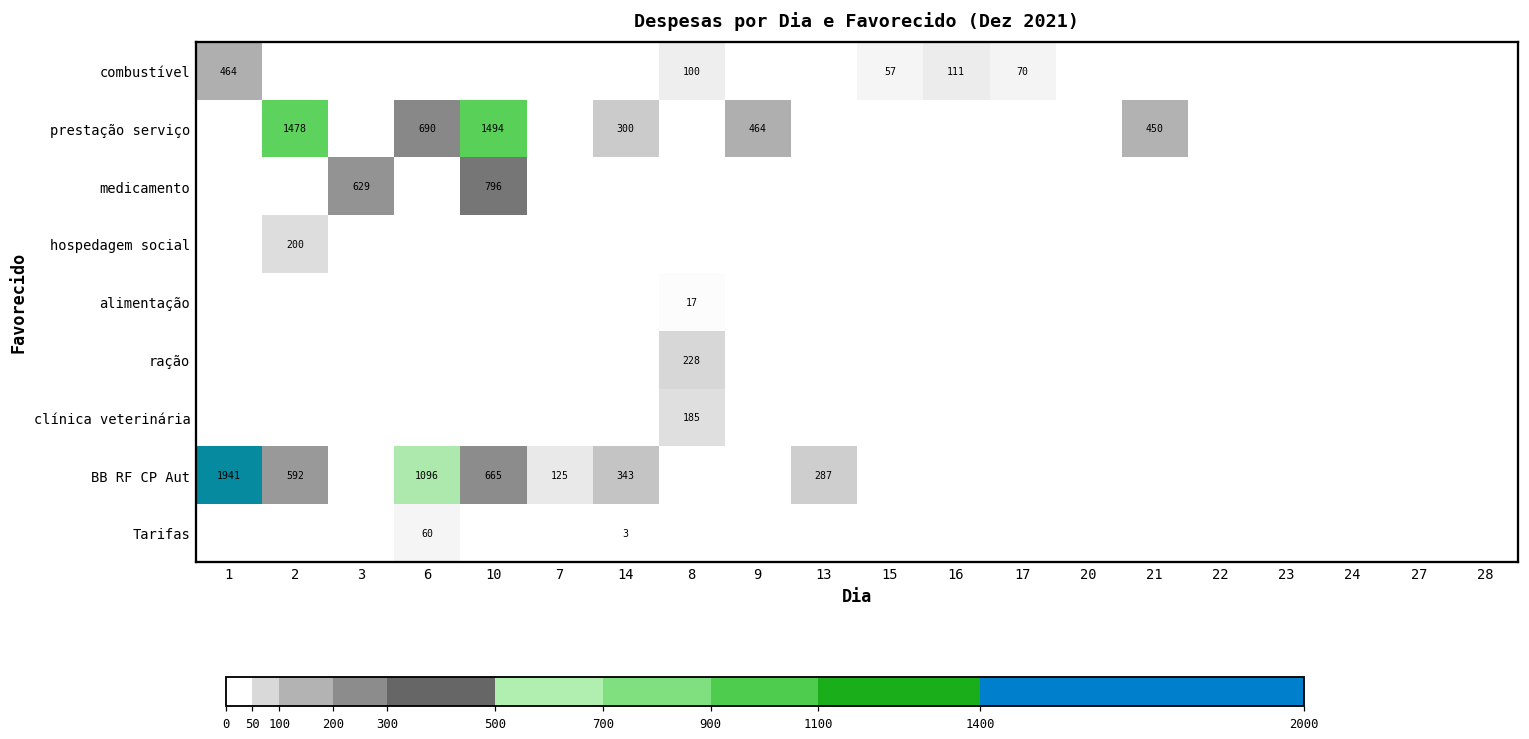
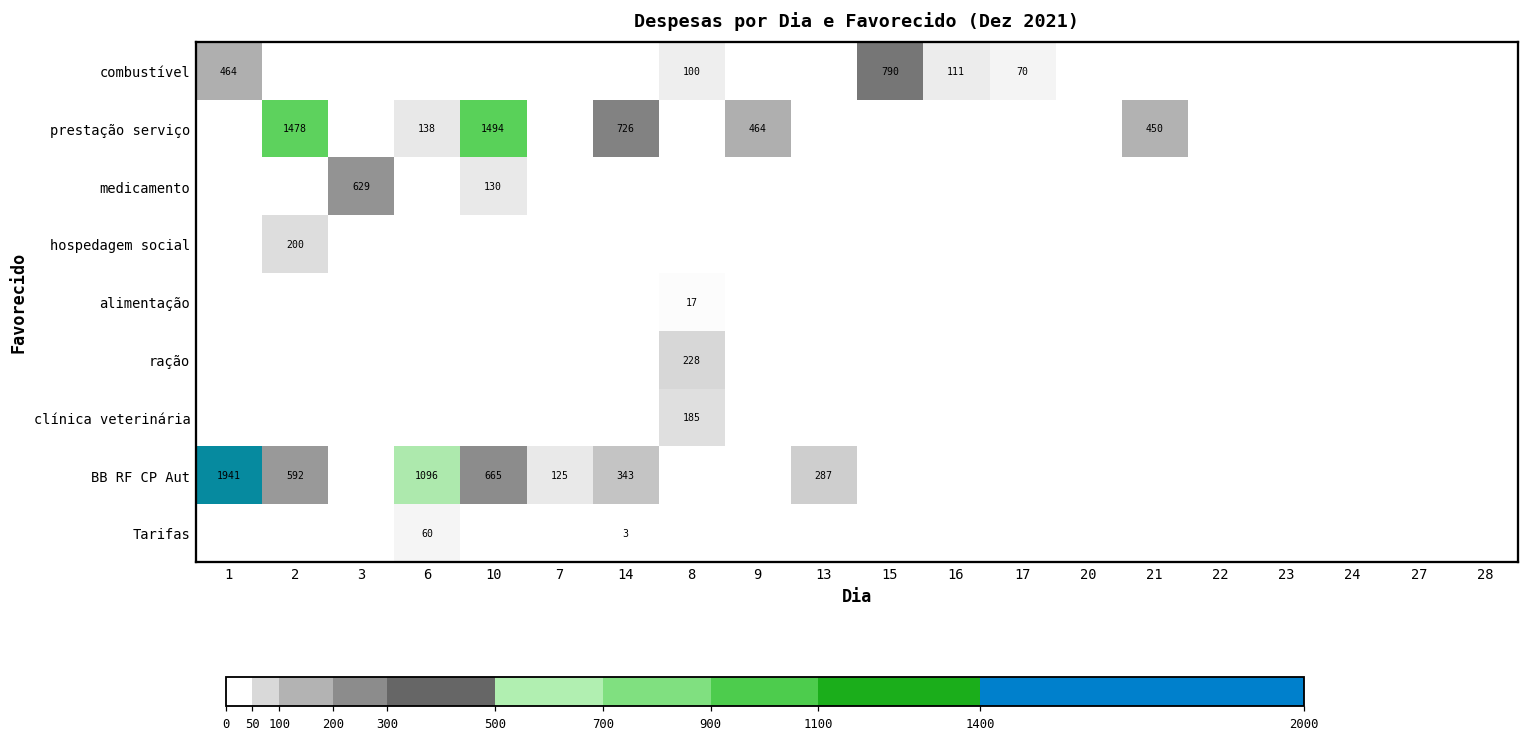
  {
    "Despesas por Dia e Favorecido (Dez 2021)": {
      "combustível": {
        "1": 464,
        "8": 100,
-       "15": 57,
+       "15": 790,
        "16": 111,
        "17": 70
      },
      "prestação serviço": {
        "2": 1478,
-       "6": 690,
+       "6": 138,
        "10": 1494,
-       "14": 300,
+       "14": 726,
        "9": 464,
        "21": 450
      },
      "medicamento": {
        "3": 629,
-       "10": 796
+       "10": 130
      },
      "hospedagem social": {
        "2": 200
      },
      "alimentação": {
        "8": 17
      },
      "ração": {
        "8": 228
      },
      "clínica veterinária": {
        "8": 185
      },
      "BB RF CP Aut": {
        "1": 1941,
        "2": 592,
        "6": 1096,
        "10": 665,
        "7": 125,
        "14": 343,
        "13": 287
      },
      "Tarifas": {
        "6": 60,
        "14": 3
      }
    }
  }
